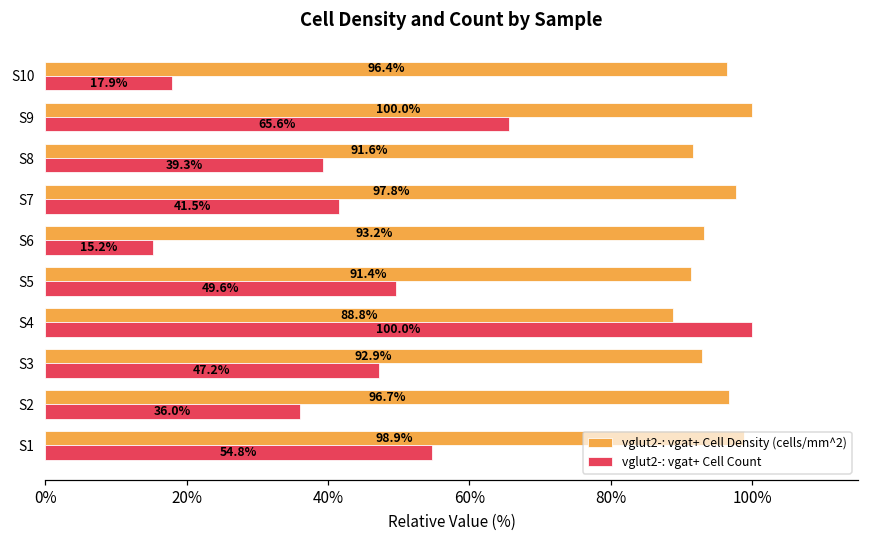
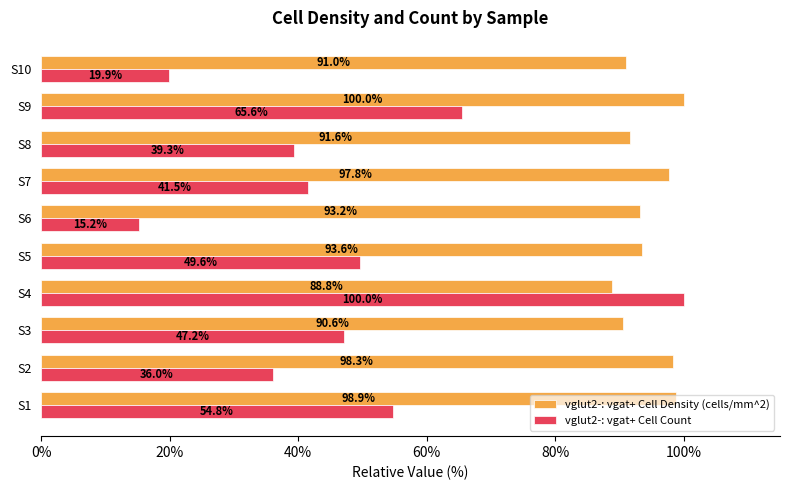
  {
    "vglut2-: vgat+ Cell Density (cells/mm^2)": {
-     "S10": "96.4%",
+     "S10": "91.0%",
      "S9": "100.0%",
      "S8": "91.6%",
      "S7": "97.8%",
      "S6": "93.2%",
-     "S5": "91.4%",
+     "S5": "93.6%",
      "S4": "88.8%",
-     "S3": "92.9%",
-     "S2": "96.7%"
+     "S3": "90.6%",
+     "S2": "98.3%"
    },
    "vglut2-: vgat+ Cell Count": {
-     "S10": "17.9%",
+     "S10": "19.9%",
      "S9": "65.6%",
      "S8": "39.3%",
      "S7": "41.5%",
      "S6": "15.2%",
      "S5": "49.6%",
      "S4": "100.0%",
      "S3": "47.2%",
      "S2": "36.0%",
      "S1": "54.8%"
    }
  }
